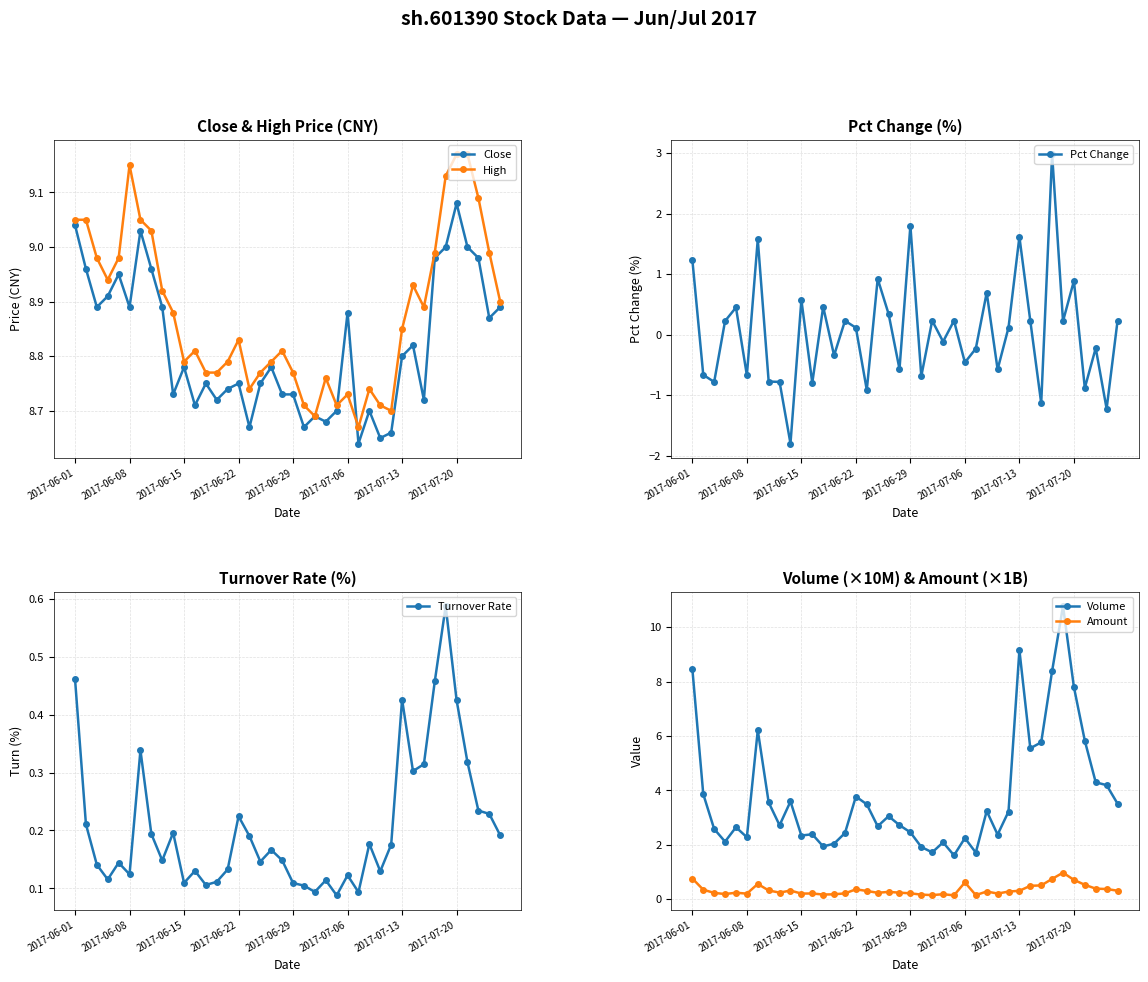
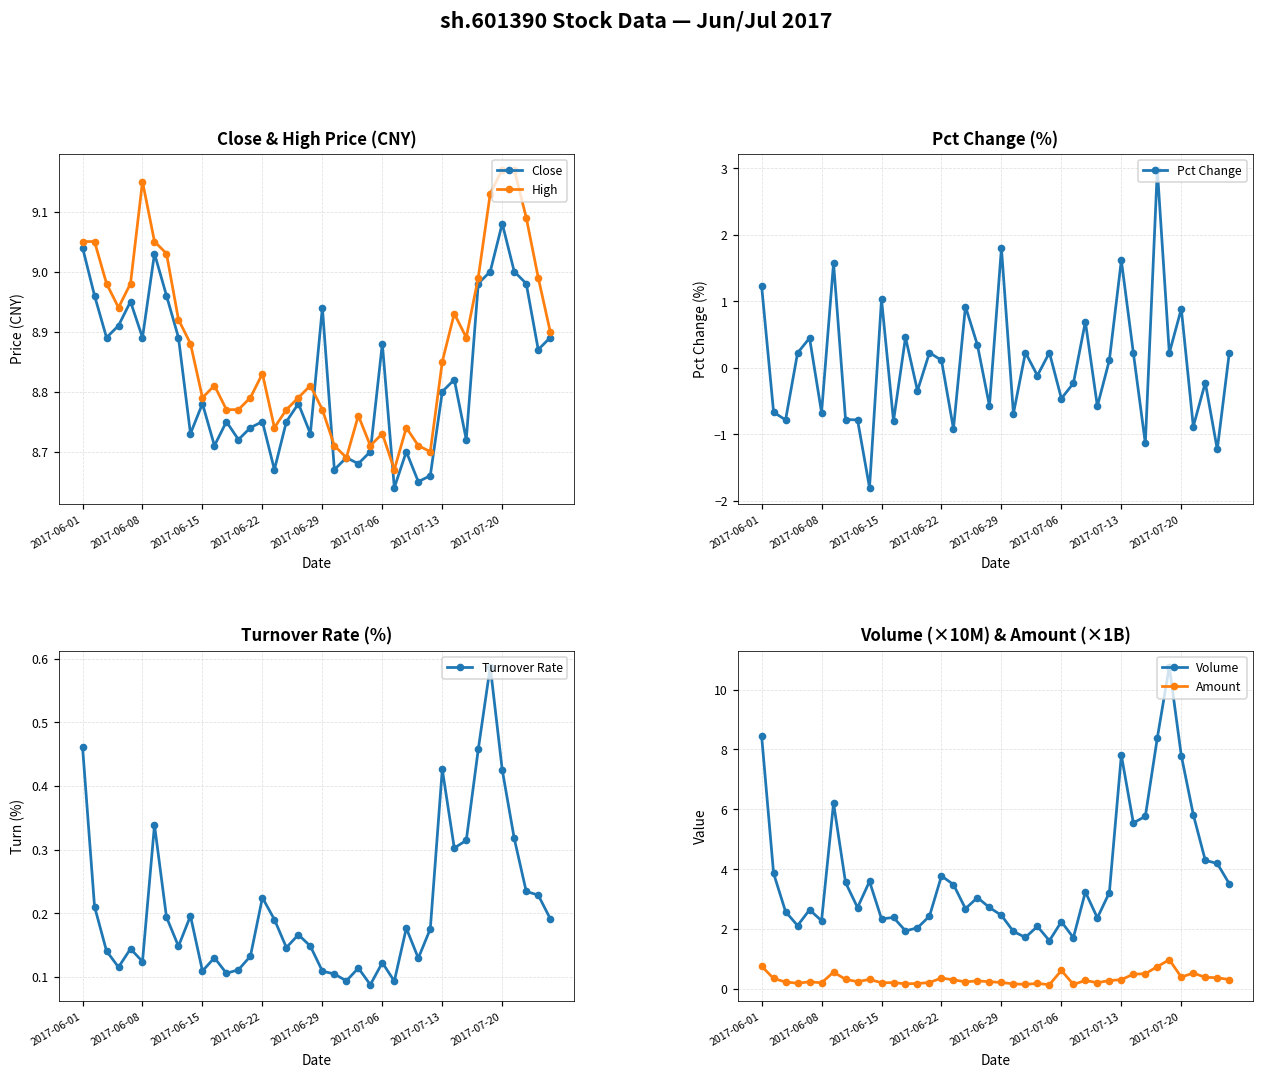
  {
    "Close & High Price (CNY)": {
      "Close": {
        "2017-06-01": 9.04,
        "2017-06-08": 8.89,
        "2017-06-15": 8.78,
        "2017-06-22": 8.75,
-       "2017-06-29": 8.73,
+       "2017-06-29": 8.94,
        "2017-07-06": 8.88,
        "2017-07-13": 8.80,
        "2017-07-20": 9.08
      },
      "High": {
        "2017-06-01": 9.05,
        "2017-06-08": 9.15,
        "2017-06-15": 8.79,
        "2017-06-22": 8.83,
        "2017-06-29": 8.77,
        "2017-07-06": 8.73,
        "2017-07-13": 8.85
      }
    },
    "Pct Change (%)": {
      "2017-06-01": 1.2,
      "2017-06-08": -0.7,
-     "2017-06-15": 0.6,
+     "2017-06-15": 1.0,
      "2017-06-22": 0.1,
      "2017-06-29": 1.8,
      "2017-07-06": -0.5,
      "2017-07-13": 1.6,
      "2017-07-20": 0.9
    },
    "Turnover Rate (%)": {
      "2017-06-01": 0.46,
      "2017-06-08": 0.12,
      "2017-06-15": 0.11,
      "2017-06-22": 0.22,
      "2017-06-29": 0.11,
      "2017-07-06": 0.12,
      "2017-07-13": 0.43,
      "2017-07-20": 0.43
    },
    "Volume (×10M) & Amount (×1B)": {
      "Volume": {
        "2017-06-01": 8.5,
        "2017-06-08": 2.3,
        "2017-06-15": 2.3,
        "2017-06-22": 3.8,
        "2017-06-29": 2.5,
        "2017-07-06": 2.2,
-       "2017-07-13": 9.2,
+       "2017-07-13": 7.8,
        "2017-07-20": 7.8
      },
      "Amount": {
        "2017-06-01": 0.8,
        "2017-06-08": 0.2,
        "2017-06-15": 0.2,
        "2017-06-22": 0.4,
        "2017-06-29": 0.2,
        "2017-07-06": 0.6,
        "2017-07-13": 0.3,
-       "2017-07-20": 0.7
+       "2017-07-20": 0.4
      }
    }
  }
